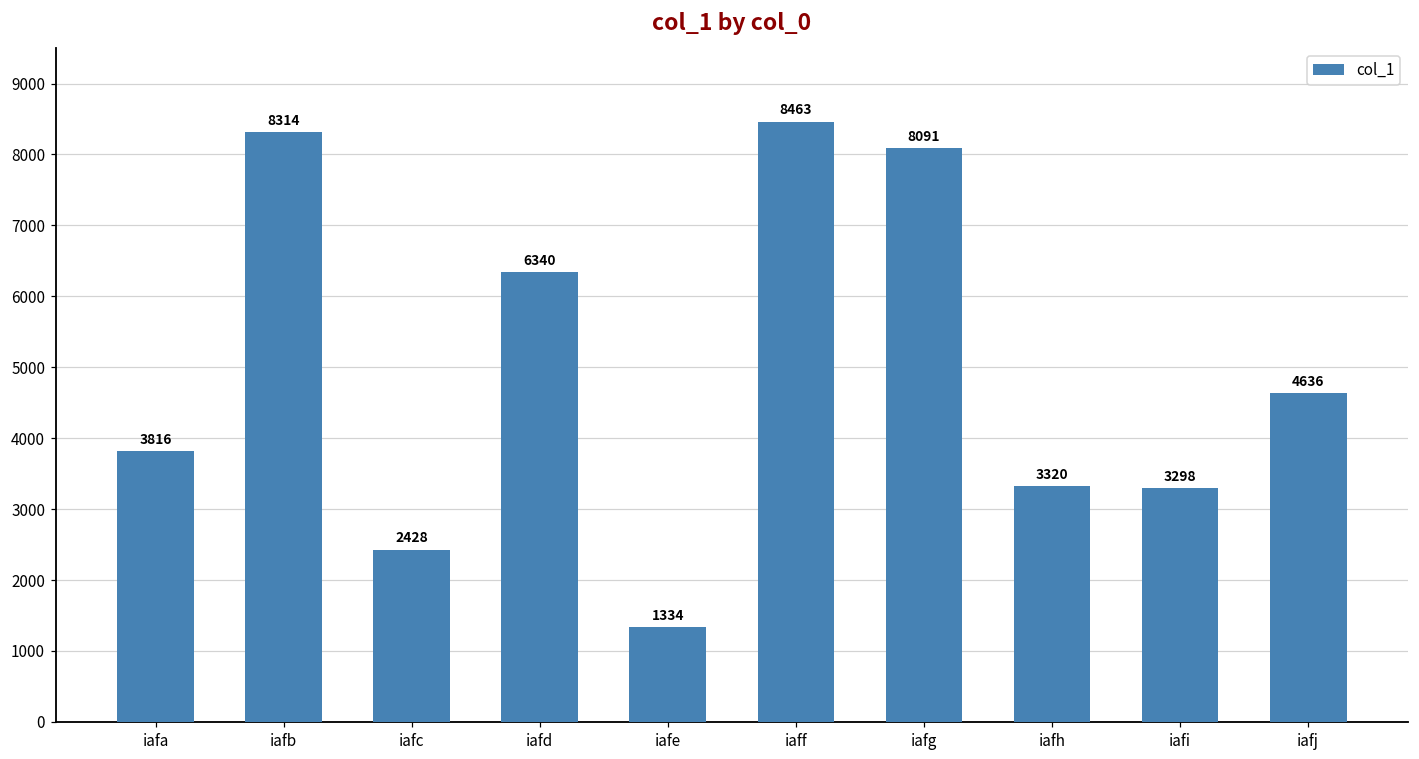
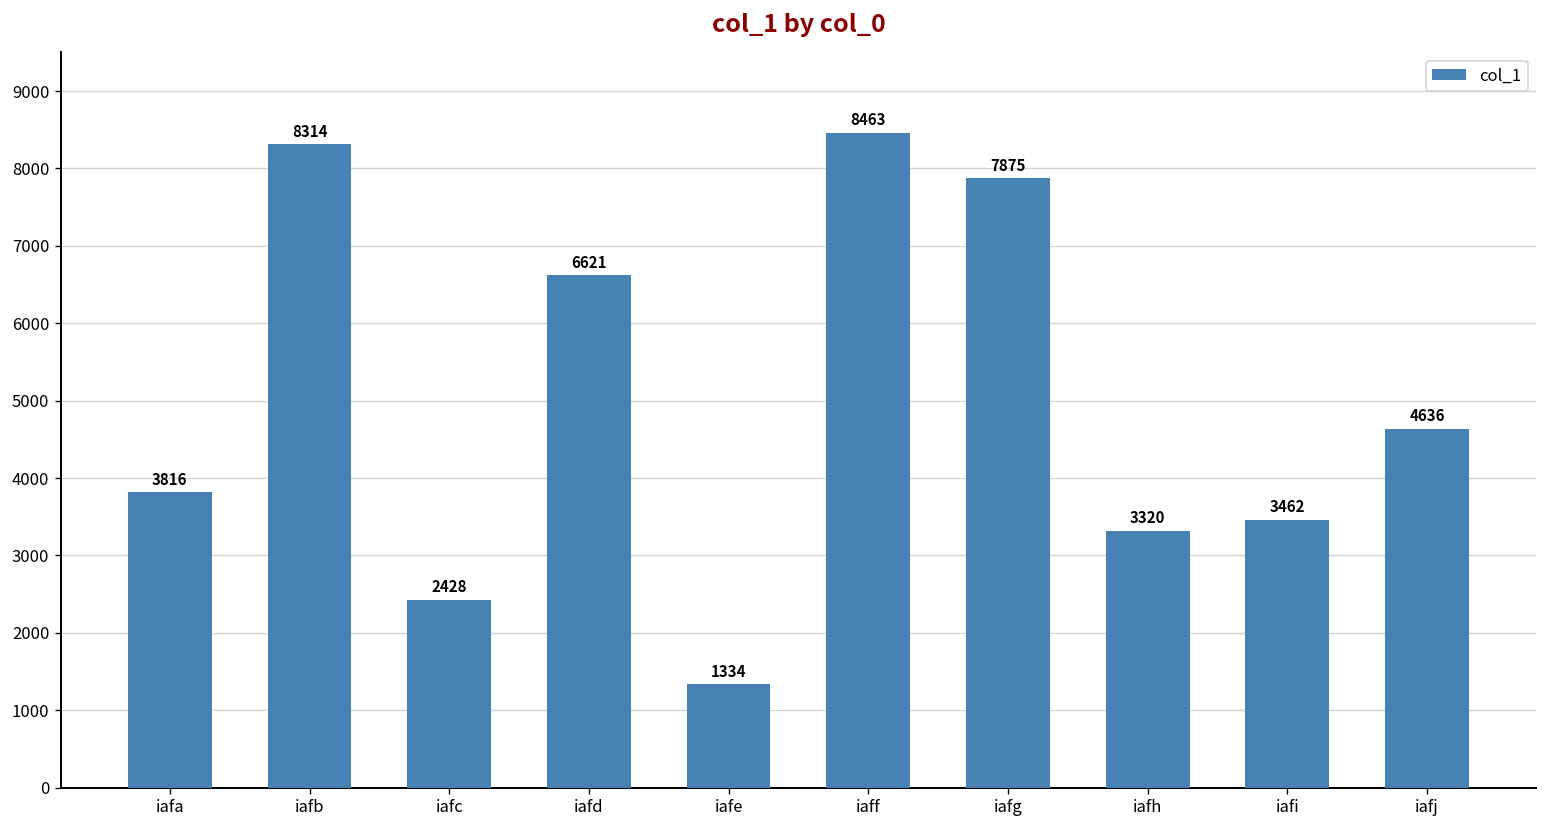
  {
    "iafa": 3816,
    "iafb": 8314,
    "iafc": 2428,
-   "iafd": 6340,
+   "iafd": 6621,
    "iafe": 1334,
    "iaff": 8463,
-   "iafg": 8091,
+   "iafg": 7875,
    "iafh": 3320,
-   "iafi": 3298,
+   "iafi": 3462,
    "iafj": 4636
  }
